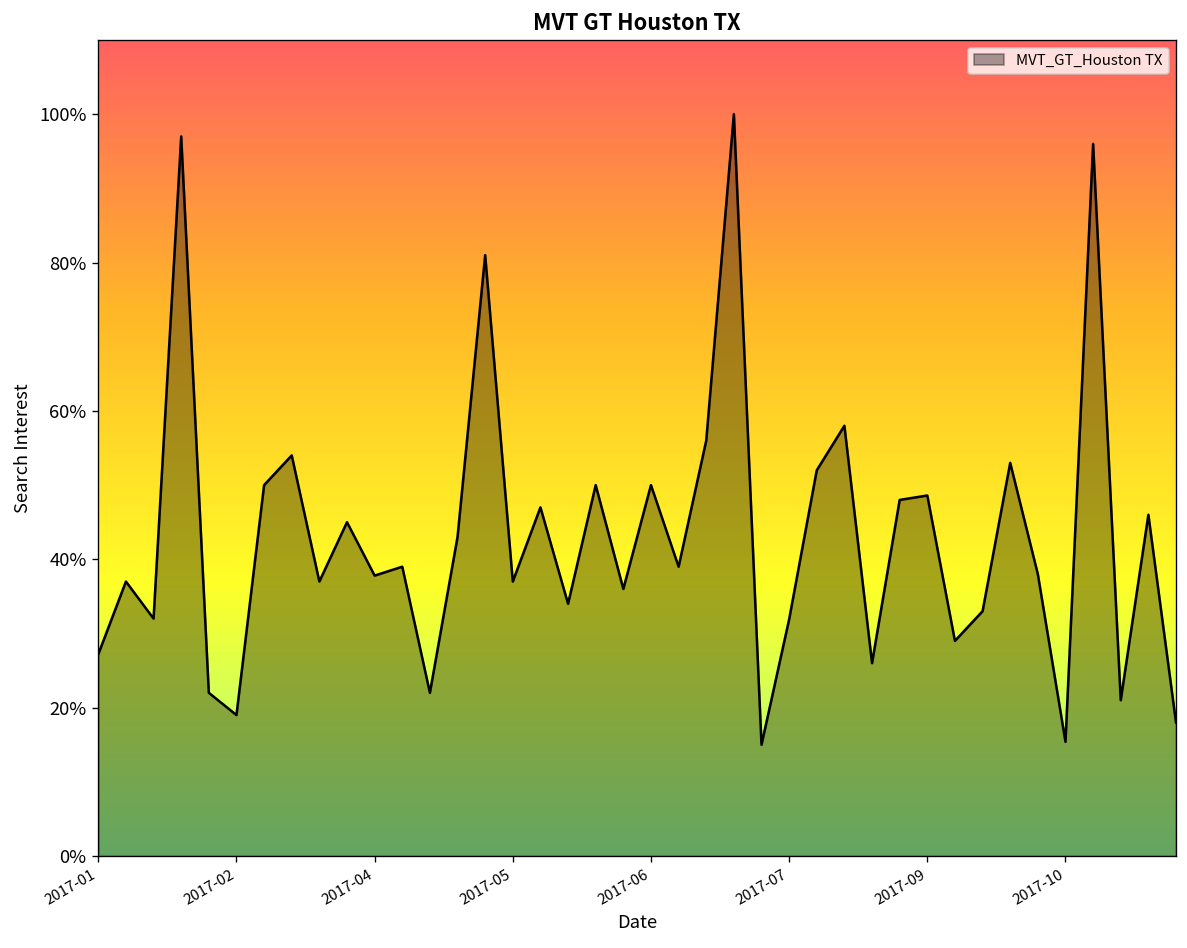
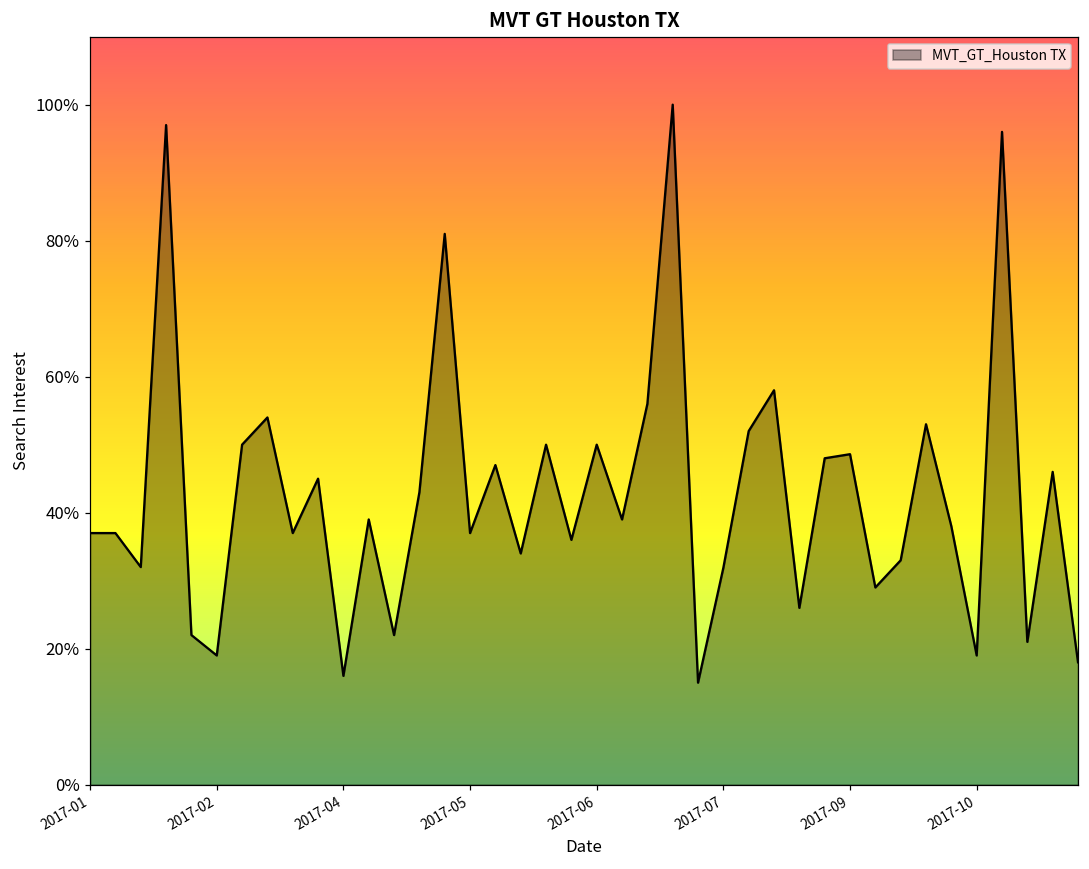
  {
-   "2017-01": "27%",
+   "2017-01": "37%",
    "2017-02": "19%",
-   "2017-04": "38%",
+   "2017-04": "16%",
    "2017-05": "37%",
    "2017-06": "50%",
    "2017-07": "32%",
    "2017-09": "49%",
-   "2017-10": "15%"
+   "2017-10": "19%"
  }
